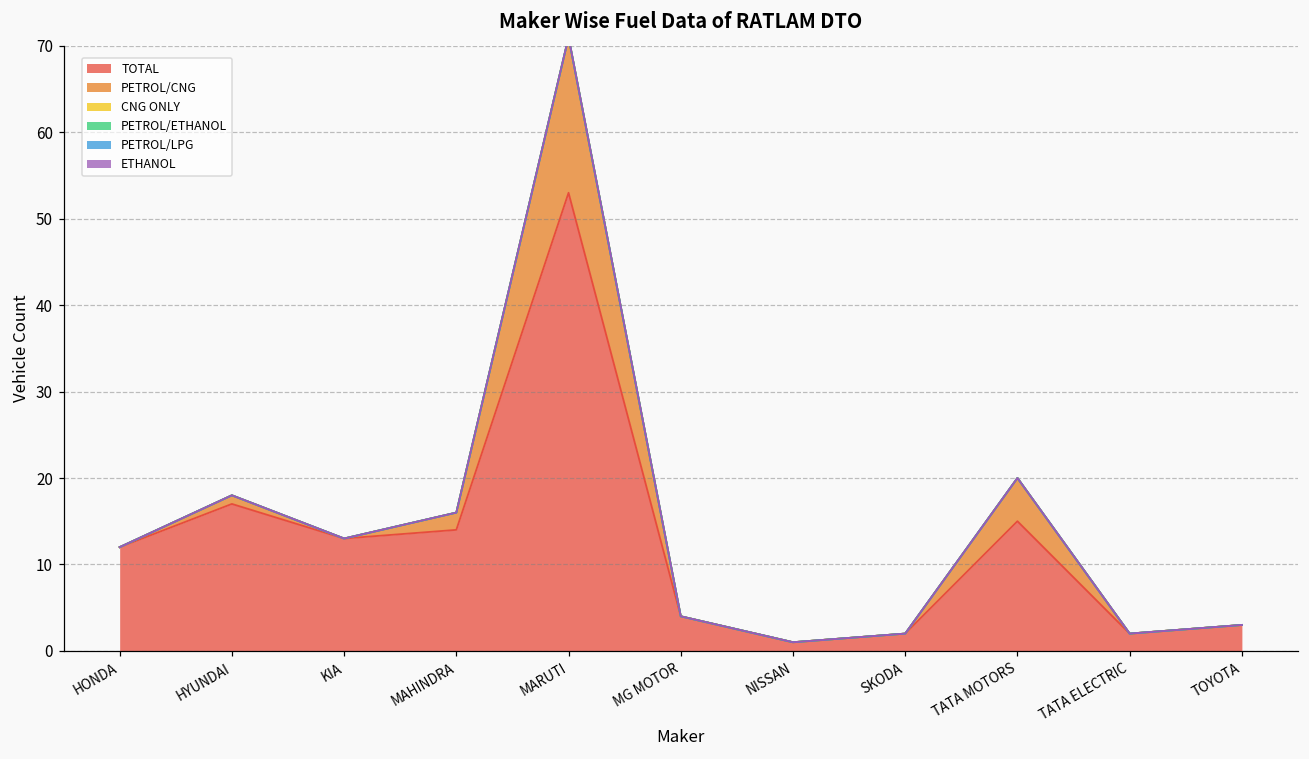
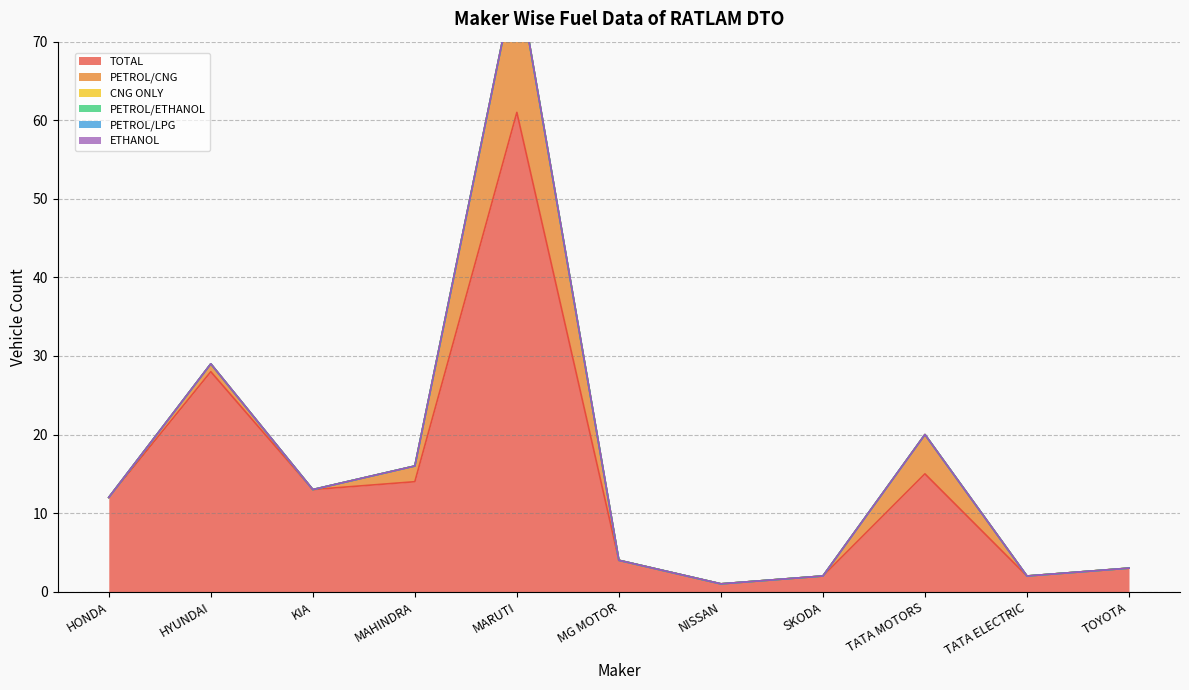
  {
    "TOTAL": {
-     "HYUNDAI": 17,
+     "HYUNDAI": 28,
      "MAHINDRA": 14,
-     "MARUTI": 53,
+     "MARUTI": 61,
      "TATA MOTORS": 15
    }
  }
